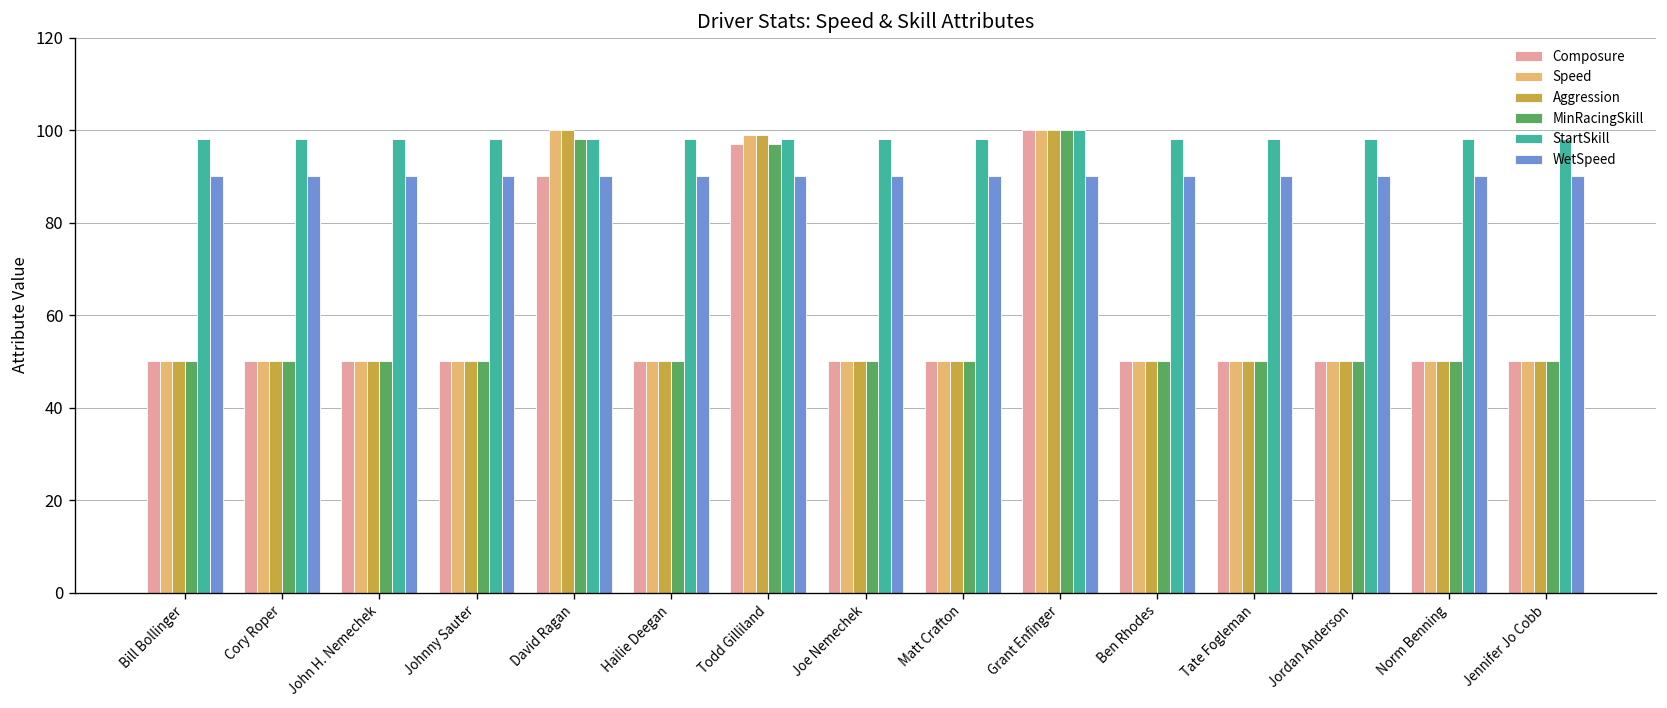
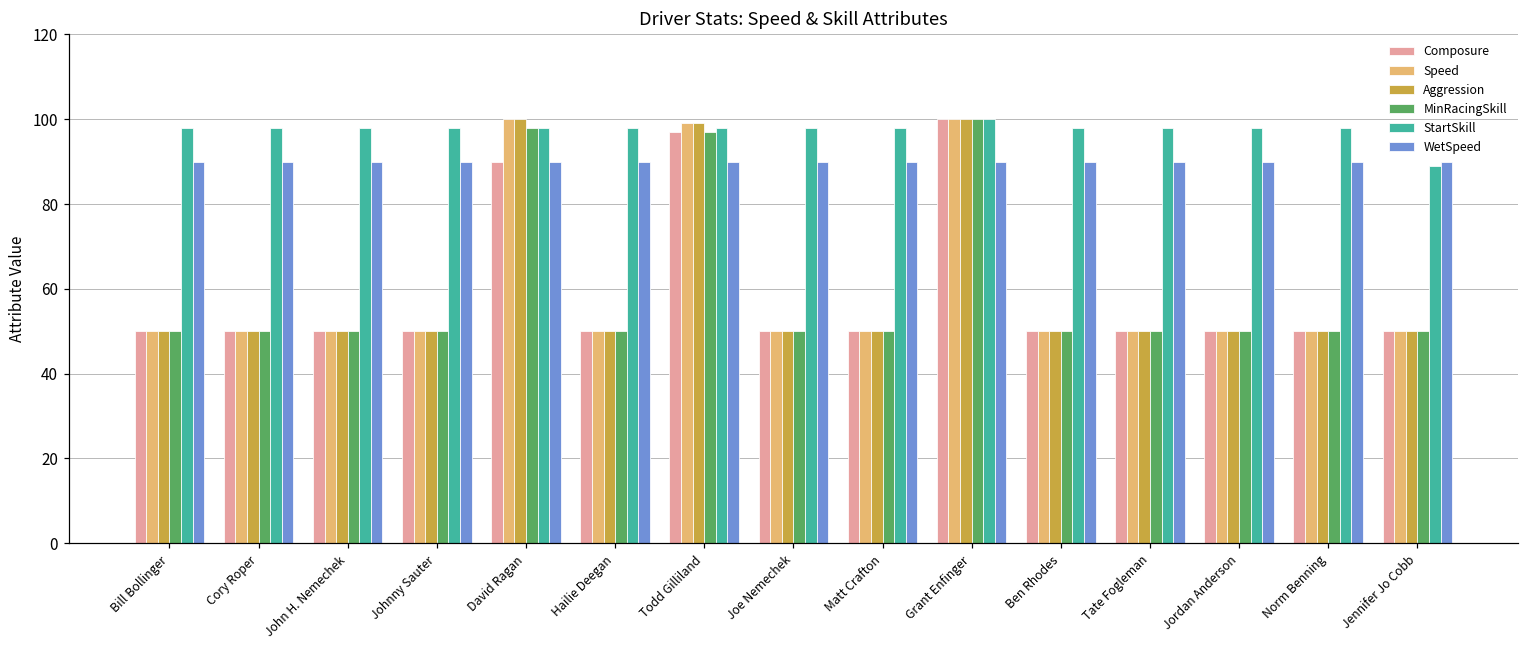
  {
    "MinRacingSkill": {
      "Bill Bollinger": 50,
      "Cory Roper": 50,
      "John H. Nemechek": 50,
      "Johnny Sauter": 50,
      "David Ragan": 98,
      "Hailie Deegan": 50,
      "Todd Gilliland": 97,
      "Joe Nemechek": 50,
      "Matt Crafton": 50,
      "Grant Enfinger": 100,
      "Ben Rhodes": 50,
      "Tate Fogleman": 50,
      "Jordan Anderson": 50,
      "Norm Benning": 50,
      "Jennifer Jo Cobb": 50
    },
    "StartSkill": {
      "Bill Bollinger": 98,
      "Cory Roper": 98,
      "John H. Nemechek": 98,
      "Johnny Sauter": 98,
      "David Ragan": 98,
      "Hailie Deegan": 98,
      "Todd Gilliland": 98,
      "Joe Nemechek": 98,
      "Matt Crafton": 98,
      "Grant Enfinger": 100,
      "Ben Rhodes": 98,
      "Tate Fogleman": 98,
      "Jordan Anderson": 98,
      "Norm Benning": 98,
-     "Jennifer Jo Cobb": 98
+     "Jennifer Jo Cobb": 89
    },
    "WetSpeed": {
      "Bill Bollinger": 90,
      "Cory Roper": 90,
      "John H. Nemechek": 90,
      "Johnny Sauter": 90,
      "David Ragan": 90,
      "Hailie Deegan": 90,
      "Todd Gilliland": 90,
      "Joe Nemechek": 90,
      "Matt Crafton": 90,
      "Grant Enfinger": 90,
      "Ben Rhodes": 90,
      "Tate Fogleman": 90,
      "Jordan Anderson": 90,
      "Norm Benning": 90,
      "Jennifer Jo Cobb": 90
    }
  }
